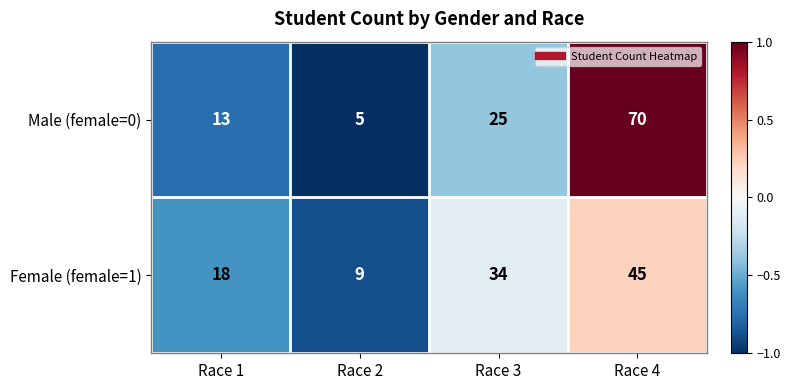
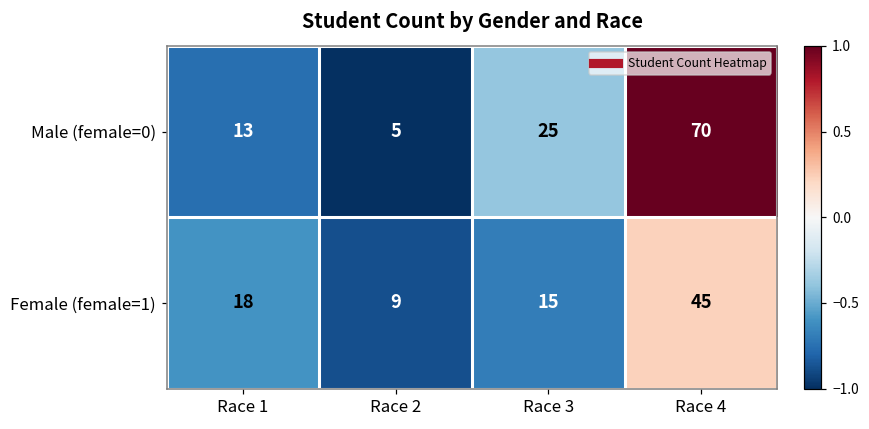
  {
    "Male (female=0)": {
      "Race 1": 13,
      "Race 2": 5,
      "Race 3": 25,
      "Race 4": 70
    },
    "Female (female=1)": {
      "Race 1": 18,
      "Race 2": 9,
-     "Race 3": 34,
+     "Race 3": 15,
      "Race 4": 45
    }
  }
